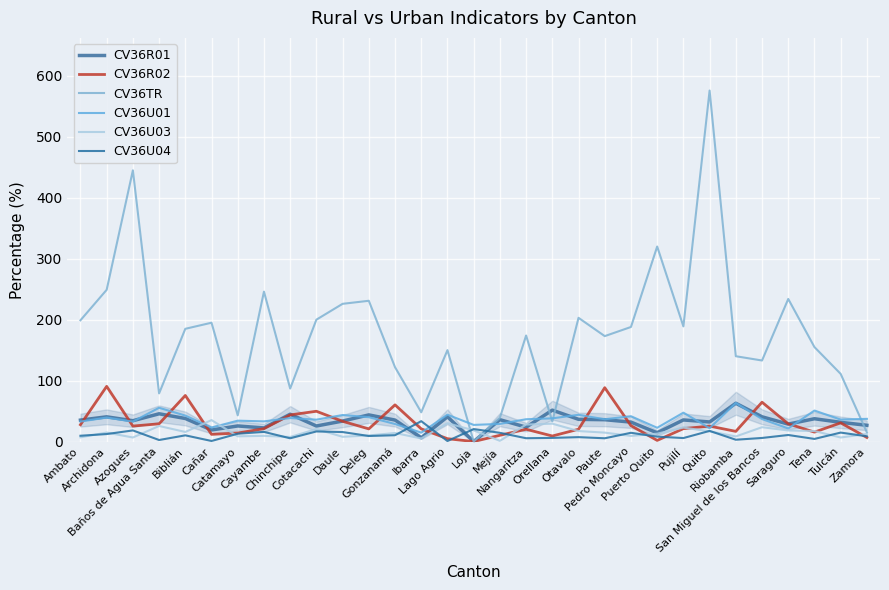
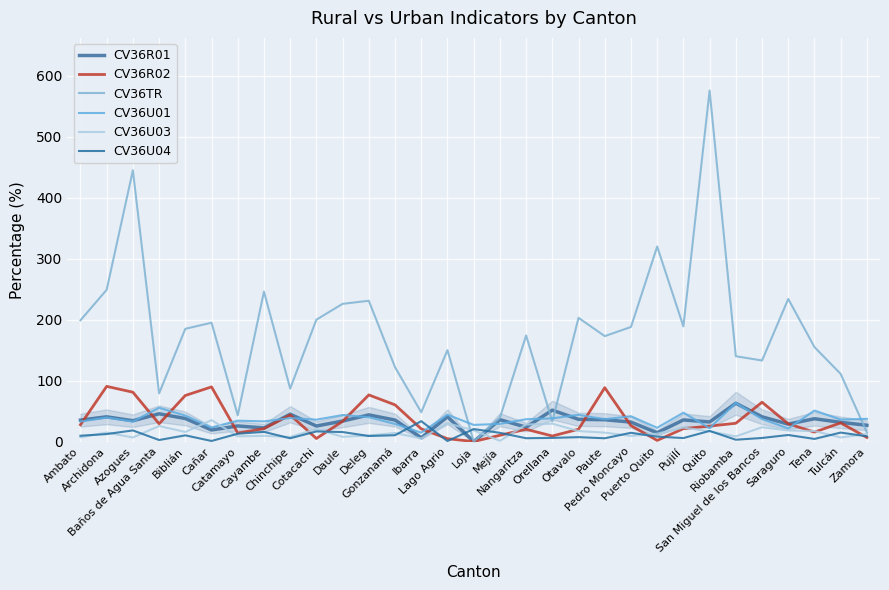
  {
    "CV36R02": {
      "Ambato": 30,
      "Archidona": 90,
-     "Azogues": 30,
+     "Azogues": 80,
      "Biblián": 80,
-     "Cañar": 10,
-     "Cotacachi": 50,
-     "Deleg": 20,
+     "Cañar": 90,
+     "Cotacachi": 10,
+     "Deleg": 80,
      "Gonzanamá": 60,
      "Ibarra": 20,
      "Paute": 90,
      "Pedro Moncayo": 30,
      "Puerto Quito": 0,
-     "Riobamba": 20,
+     "Riobamba": 30,
      "San Miguel de los Bancos": 60
    }
  }
